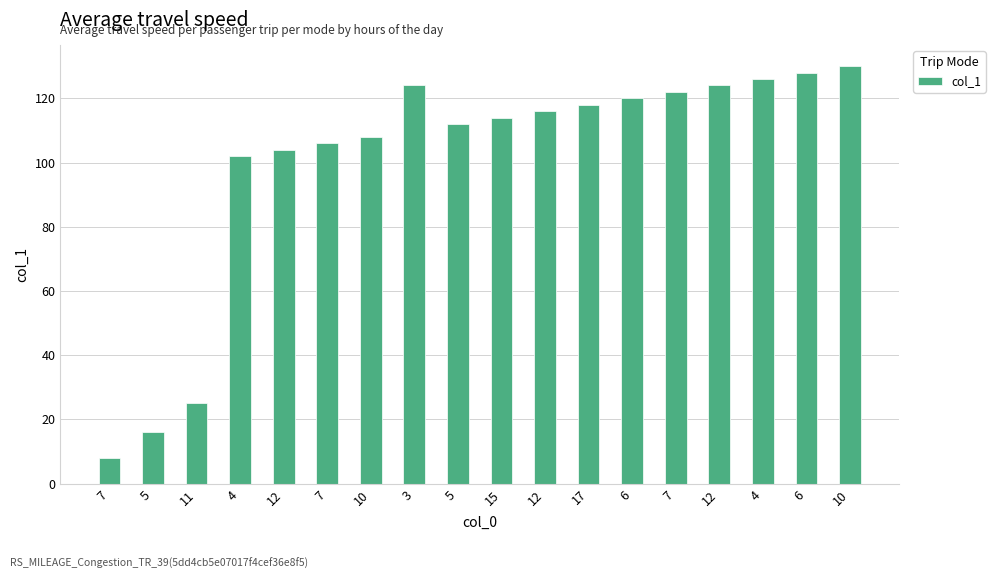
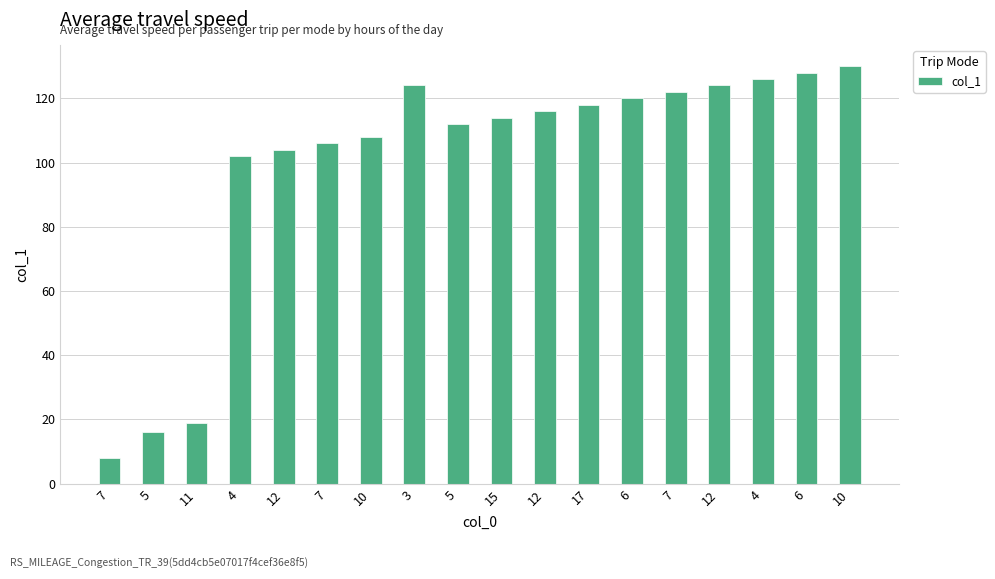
  {
-   "11": 25,
+   "11": 19,
    "3": 124,
    "15": 114,
    "17": 118
  }
